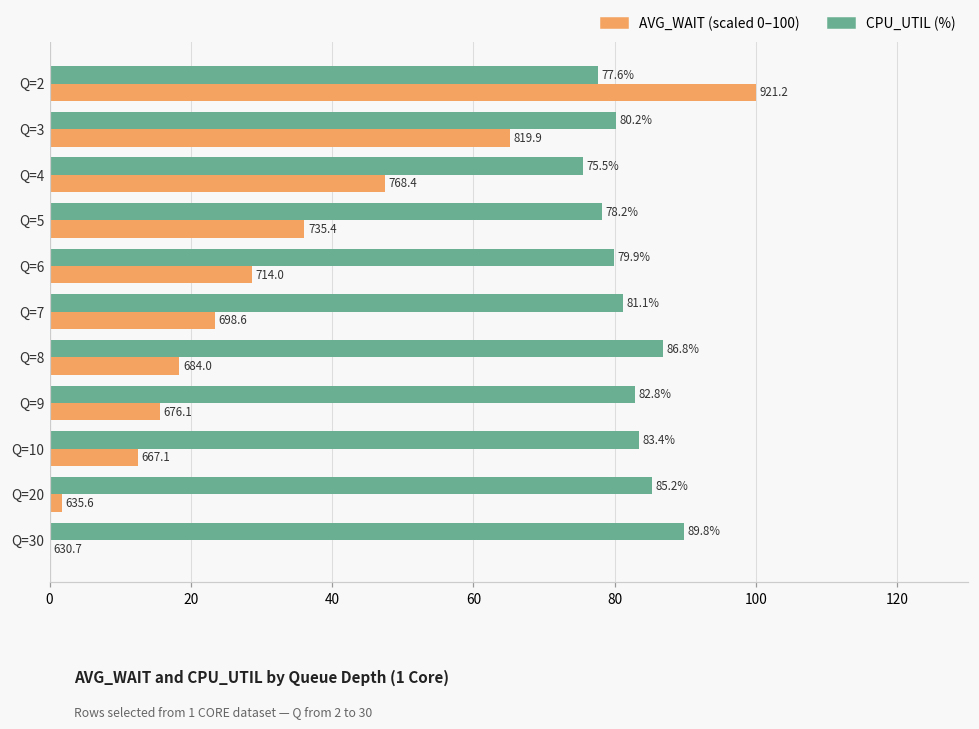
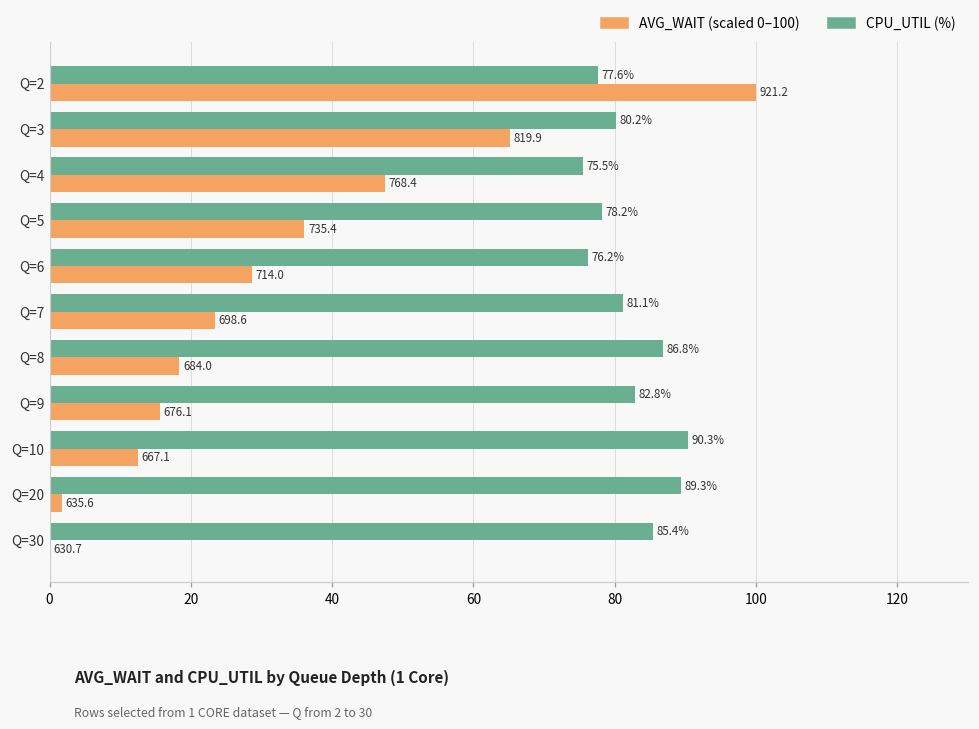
  {
    "CPU_UTIL (%)": {
      "Q=2": "77.6%",
      "Q=3": "80.2%",
      "Q=4": "75.5%",
      "Q=5": "78.2%",
-     "Q=6": "79.9%",
+     "Q=6": "76.2%",
      "Q=7": "81.1%",
      "Q=8": "86.8%",
      "Q=9": "82.8%",
-     "Q=10": "83.4%",
-     "Q=20": "85.2%",
-     "Q=30": "89.8%"
+     "Q=10": "90.3%",
+     "Q=20": "89.3%",
+     "Q=30": "85.4%"
    }
  }
